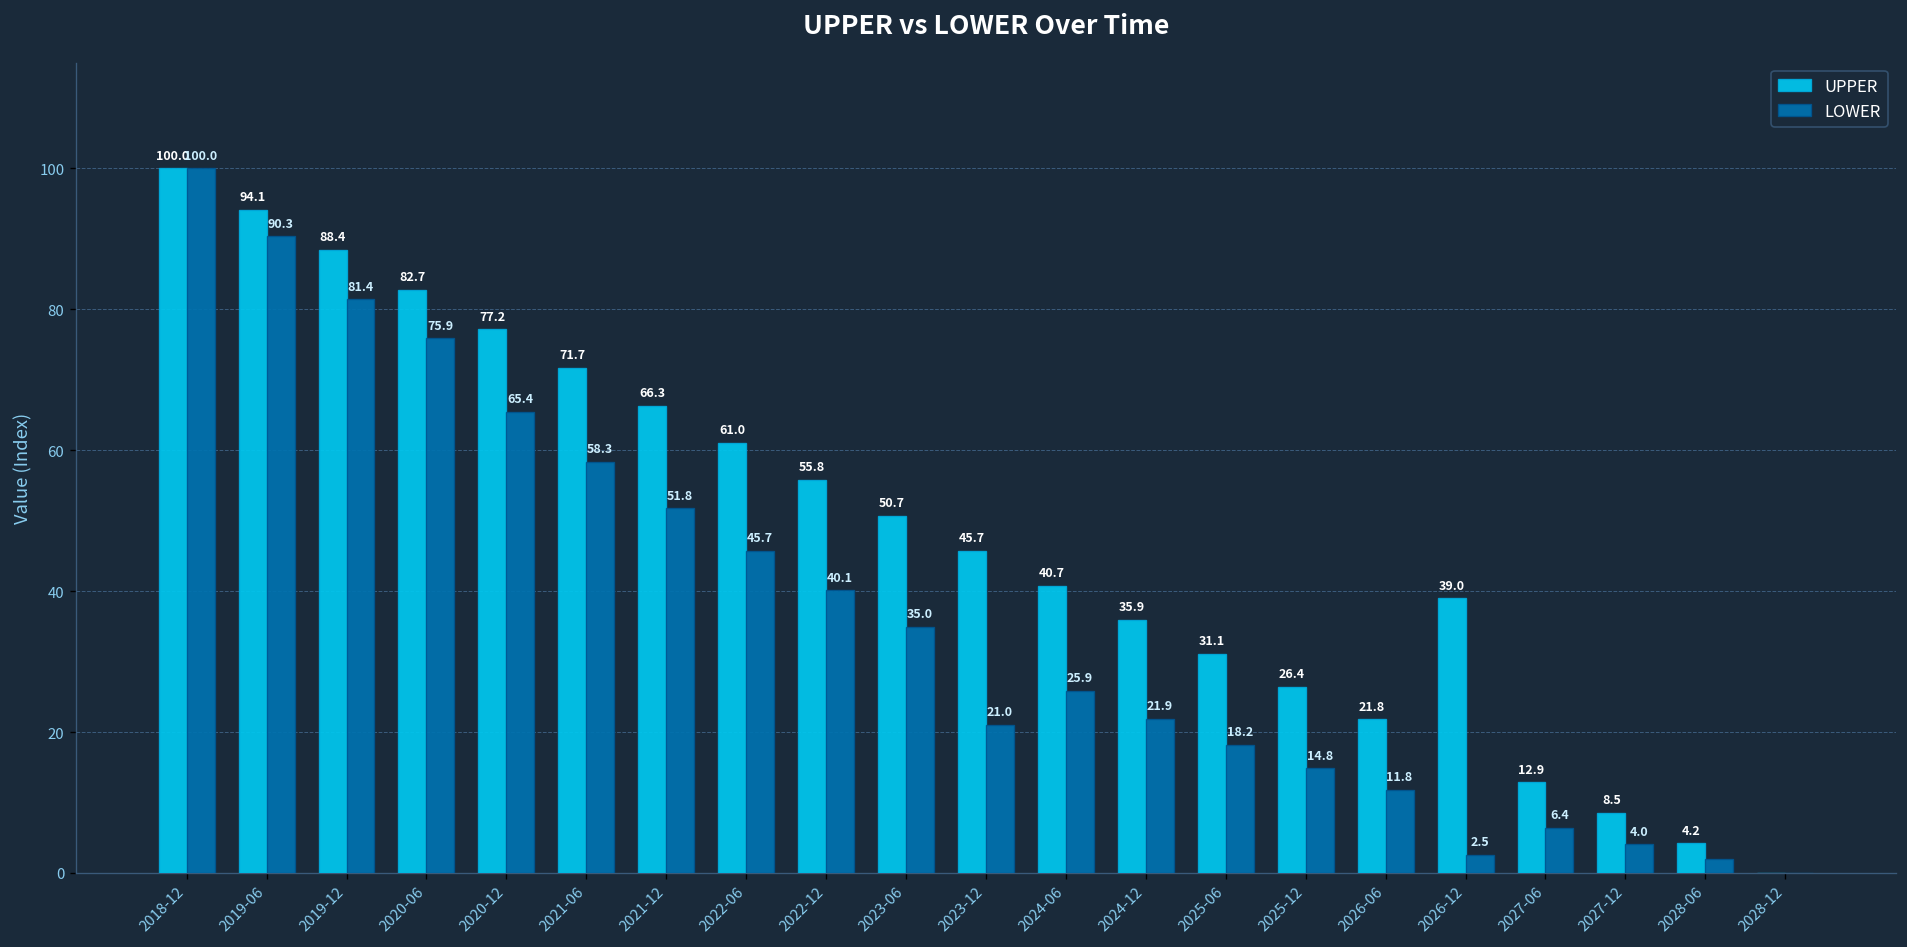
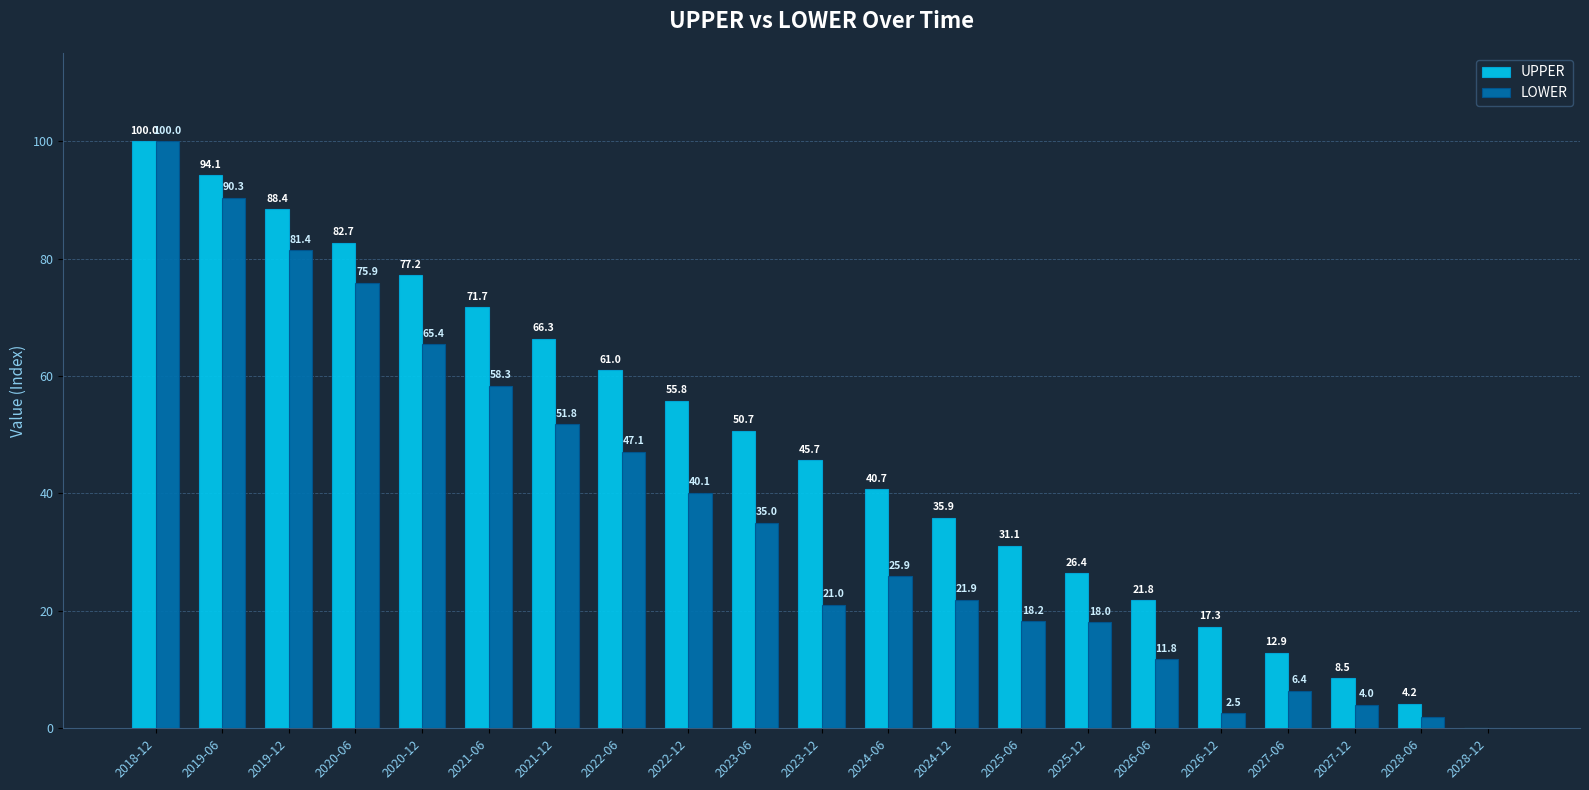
  {
    "UPPER": {
      "2019-06": 94.1,
      "2019-12": 88.4,
      "2020-06": 82.7,
      "2020-12": 77.2,
      "2021-06": 71.7,
      "2021-12": 66.3,
      "2022-06": 61.0,
      "2022-12": 55.8,
      "2023-06": 50.7,
      "2023-12": 45.7,
      "2024-06": 40.7,
      "2024-12": 35.9,
      "2025-06": 31.1,
      "2025-12": 26.4,
      "2026-06": 21.8,
-     "2026-12": 39.0,
+     "2026-12": 17.3,
      "2027-06": 12.9,
      "2027-12": 8.5,
      "2028-06": 4.2
    },
    "LOWER": {
      "2019-06": 90.3,
      "2019-12": 81.4,
      "2020-06": 75.9,
      "2020-12": 65.4,
      "2021-06": 58.3,
      "2021-12": 51.8,
-     "2022-06": 45.7,
+     "2022-06": 47.1,
      "2022-12": 40.1,
      "2023-06": 35.0,
      "2023-12": 21.0,
      "2024-06": 25.9,
      "2024-12": 21.9,
      "2025-06": 18.2,
-     "2025-12": 14.8,
+     "2025-12": 18.0,
      "2026-06": 11.8,
      "2026-12": 2.5,
      "2027-06": 6.4,
      "2027-12": 4.0
    }
  }
